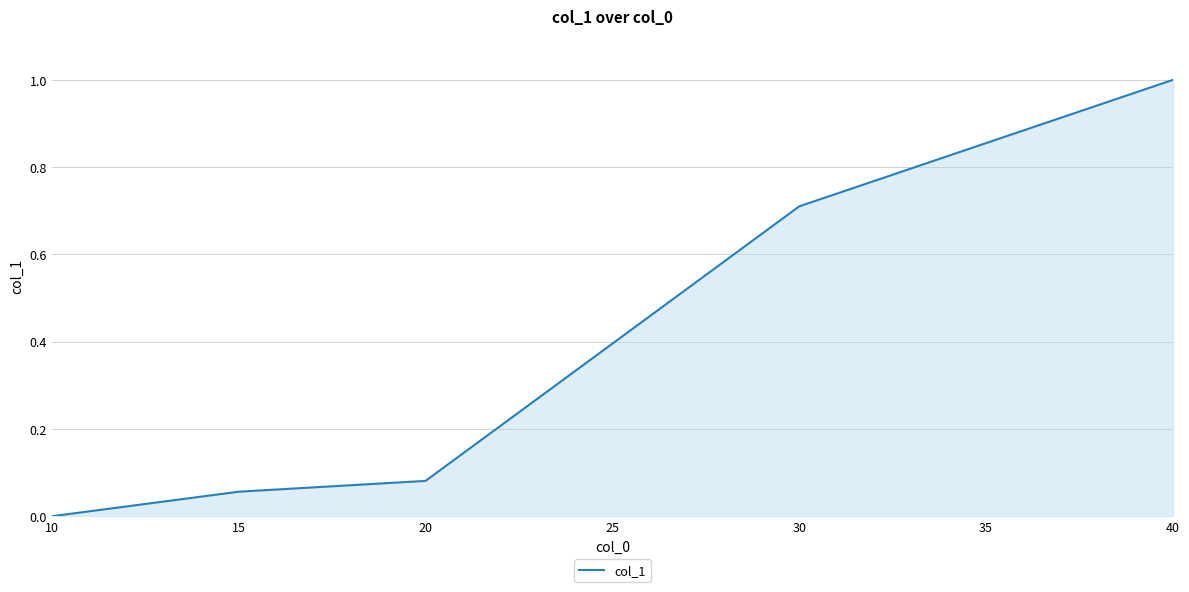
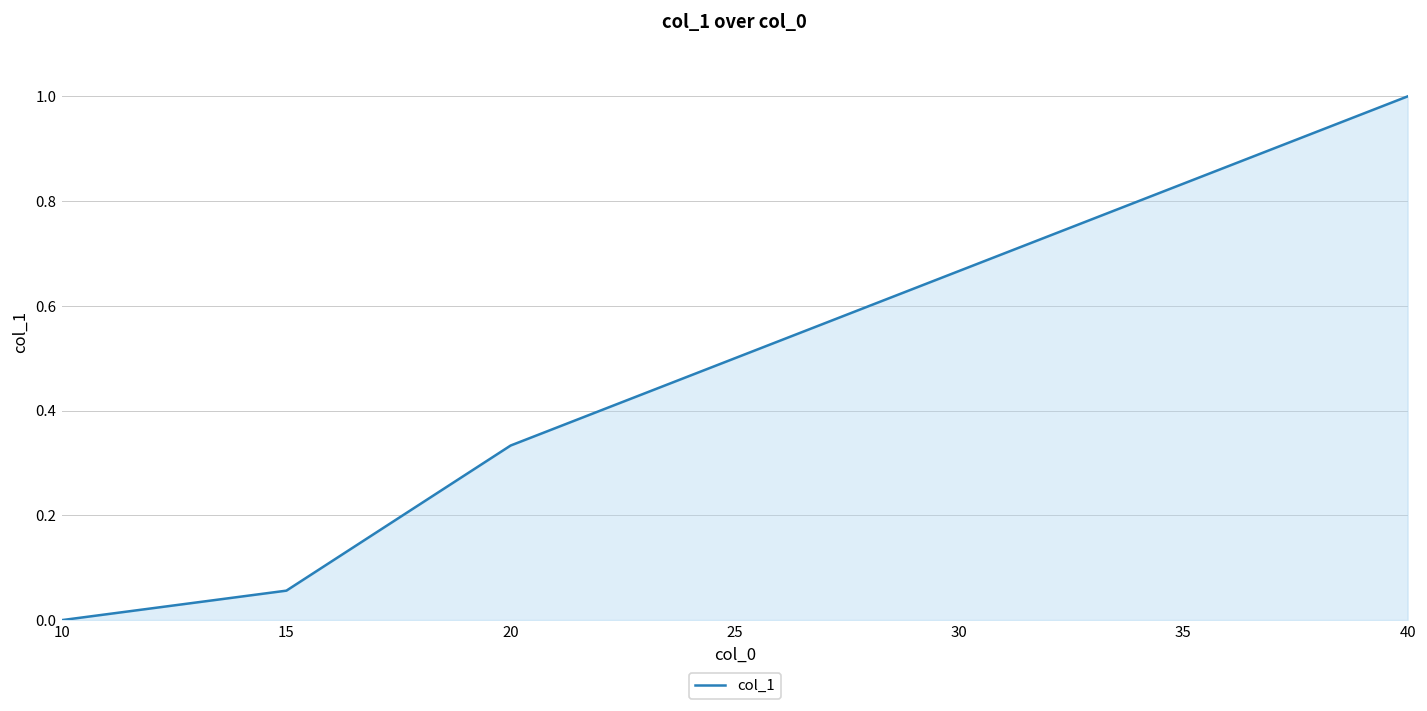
  {
    "10": 0.00,
    "15": 0.06,
-   "20": 0.08,
-   "30": 0.71,
+   "20": 0.33,
+   "30": 0.67,
    "40": 1.00
  }
